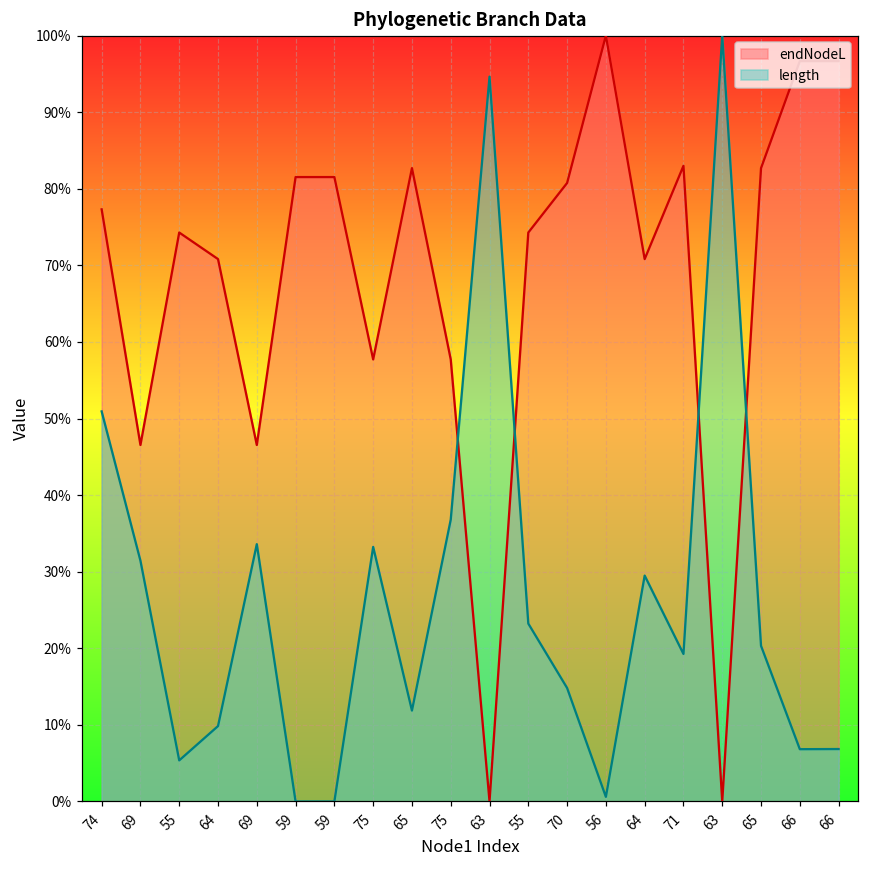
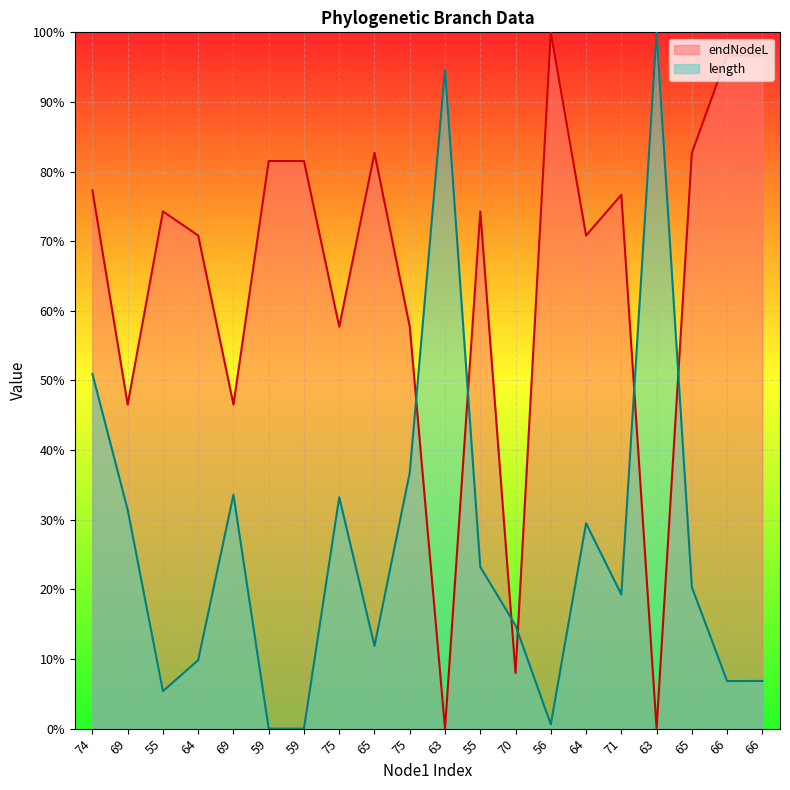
  {
    "endNodeL": {
      "74": "77%",
-     "70": "81%",
+     "70": "8%",
      "56": "100%",
-     "71": "83%"
+     "71": "77%"
    },
    "length": {
      "74": "51%",
      "70": "15%",
      "56": "1%",
      "71": "19%"
    }
  }
